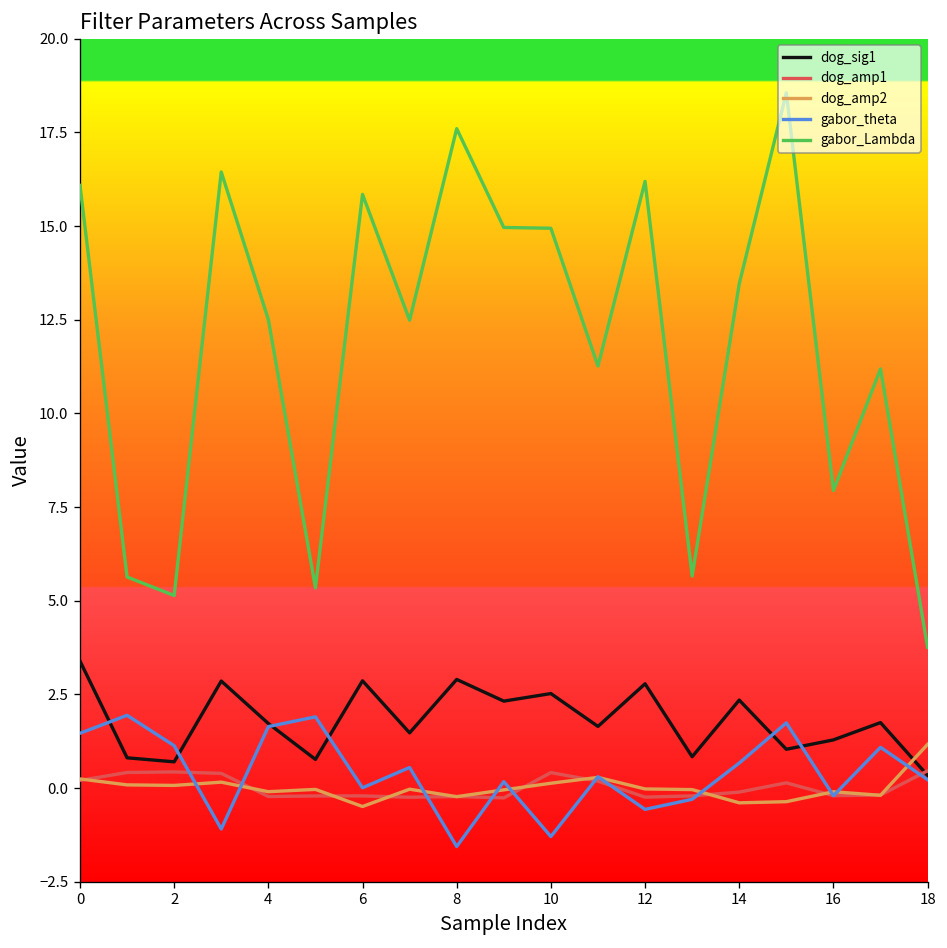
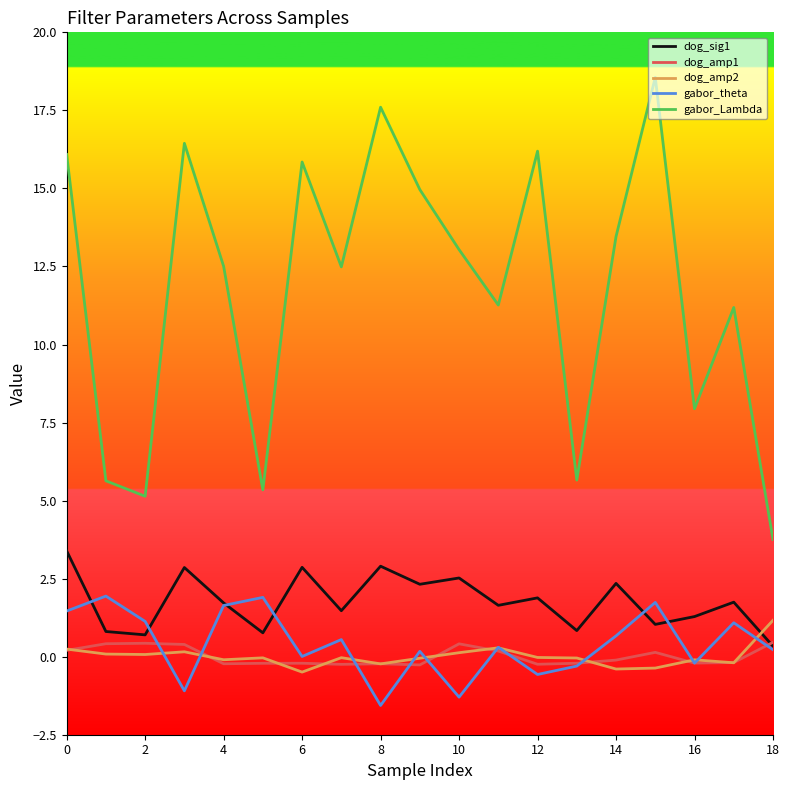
  {
    "dog_sig1": {
      "0": 3.4,
      "2": 0.7,
      "4": 1.7,
      "6": 2.9,
      "8": 2.9,
      "10": 2.5,
-     "12": 2.8,
+     "12": 1.9,
      "14": 2.3,
      "16": 1.3,
      "18": 0.3
    },
    "dog_amp1": {
      "2": 0.4,
      "4": -0.2,
      "6": -0.2,
      "10": 0.4,
      "12": -0.2,
      "14": -0.1,
      "18": 0.5
    },
    "dog_amp2": {
      "2": 0.1,
      "4": -0.1,
      "6": -0.5,
      "10": 0.1,
      "12": 0.0,
      "14": -0.4,
      "16": -0.1,
      "18": 1.2
    },
    "gabor_theta": {
      "0": 1.5,
      "2": 1.1,
      "4": 1.6,
      "6": 0.0,
      "8": -1.6,
      "10": -1.3,
      "12": -0.6,
      "14": 0.7,
      "18": 0.2
    },
    "gabor_Lambda": {
      "0": 16.1,
      "2": 5.1,
      "4": 12.5,
      "6": 15.8,
      "8": 17.6,
-     "10": 14.9,
+     "10": 13.0,
      "12": 16.2,
      "14": 13.5,
      "16": 7.9,
      "18": 3.8
    }
  }
